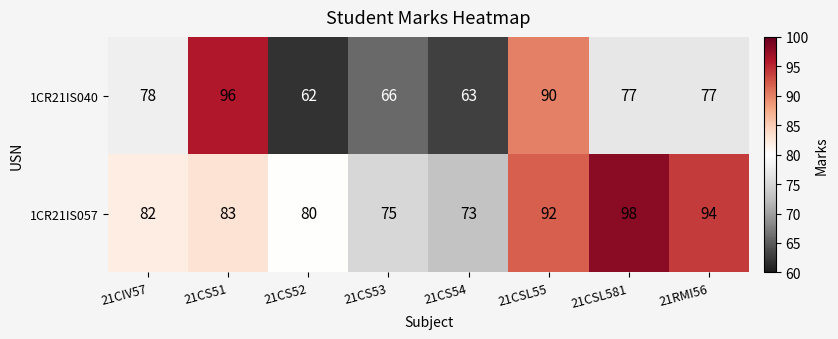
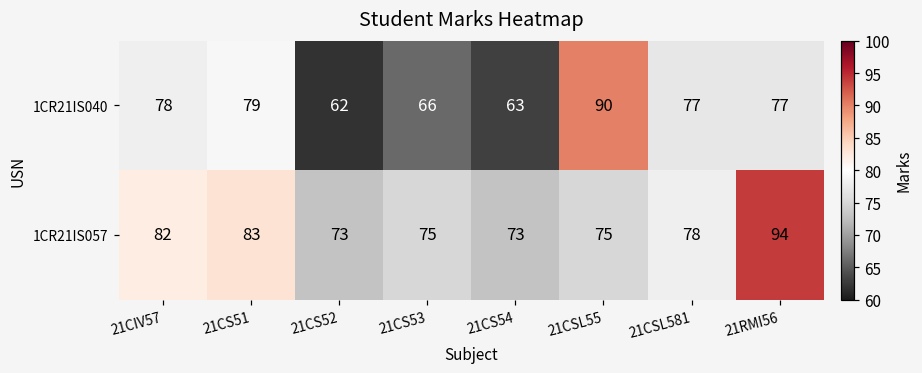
  {
    "1CR21IS040": {
      "21CIV57": 78,
-     "21CS51": 96,
+     "21CS51": 79,
      "21CS52": 62,
      "21CS53": 66,
      "21CS54": 63,
      "21CSL55": 90,
      "21CSL581": 77,
      "21RMI56": 77
    },
    "1CR21IS057": {
      "21CIV57": 82,
      "21CS51": 83,
-     "21CS52": 80,
+     "21CS52": 73,
      "21CS53": 75,
      "21CS54": 73,
-     "21CSL55": 92,
-     "21CSL581": 98,
+     "21CSL55": 75,
+     "21CSL581": 78,
      "21RMI56": 94
    }
  }
